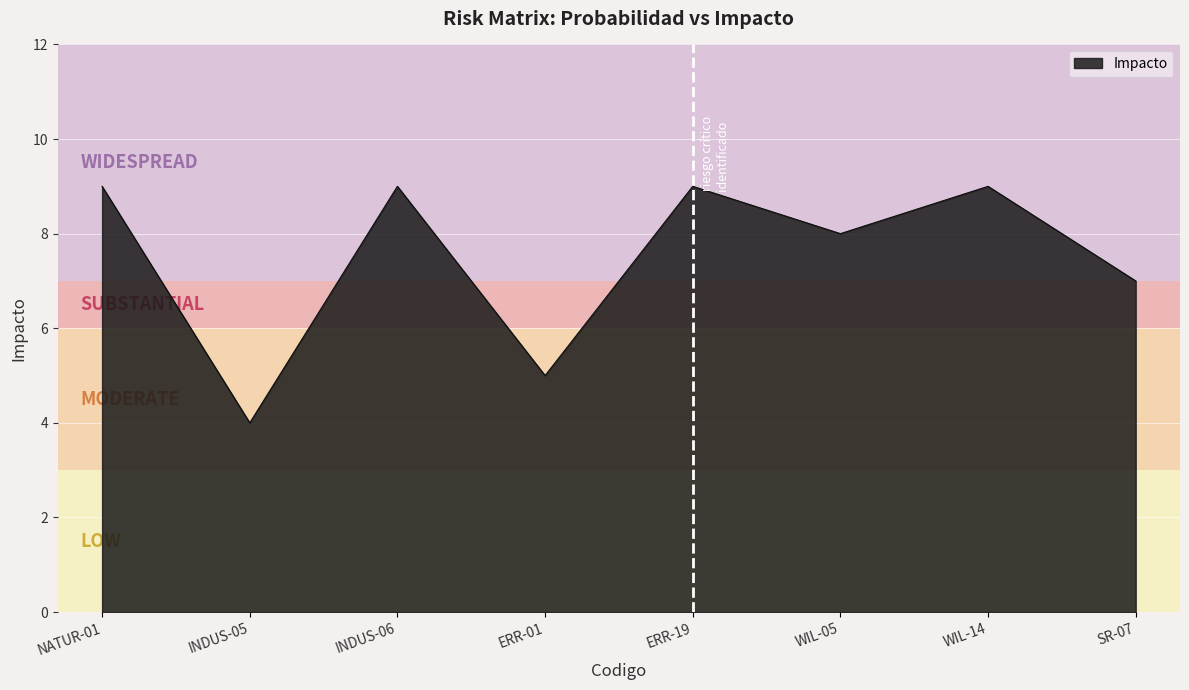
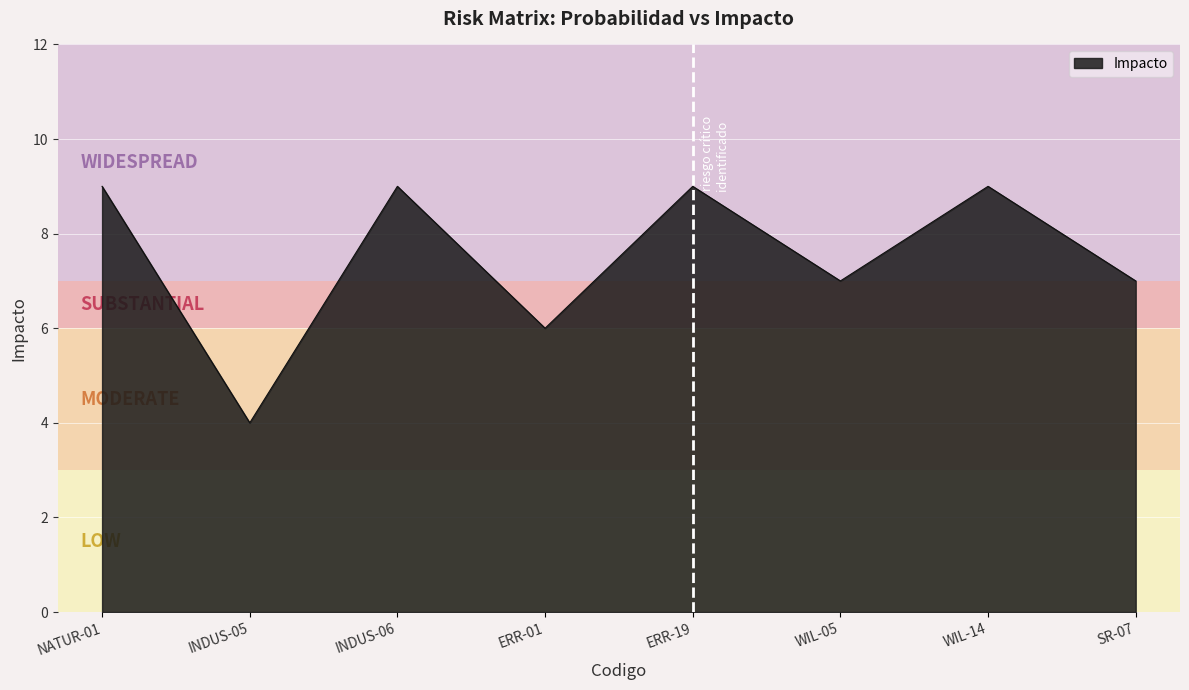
  {
    "NATUR-01": 9,
    "INDUS-05": 4,
    "INDUS-06": 9,
-   "ERR-01": 5,
+   "ERR-01": 6,
    "ERR-19": 9,
-   "WIL-05": 8,
+   "WIL-05": 7,
    "WIL-14": 9,
    "SR-07": 7
  }
